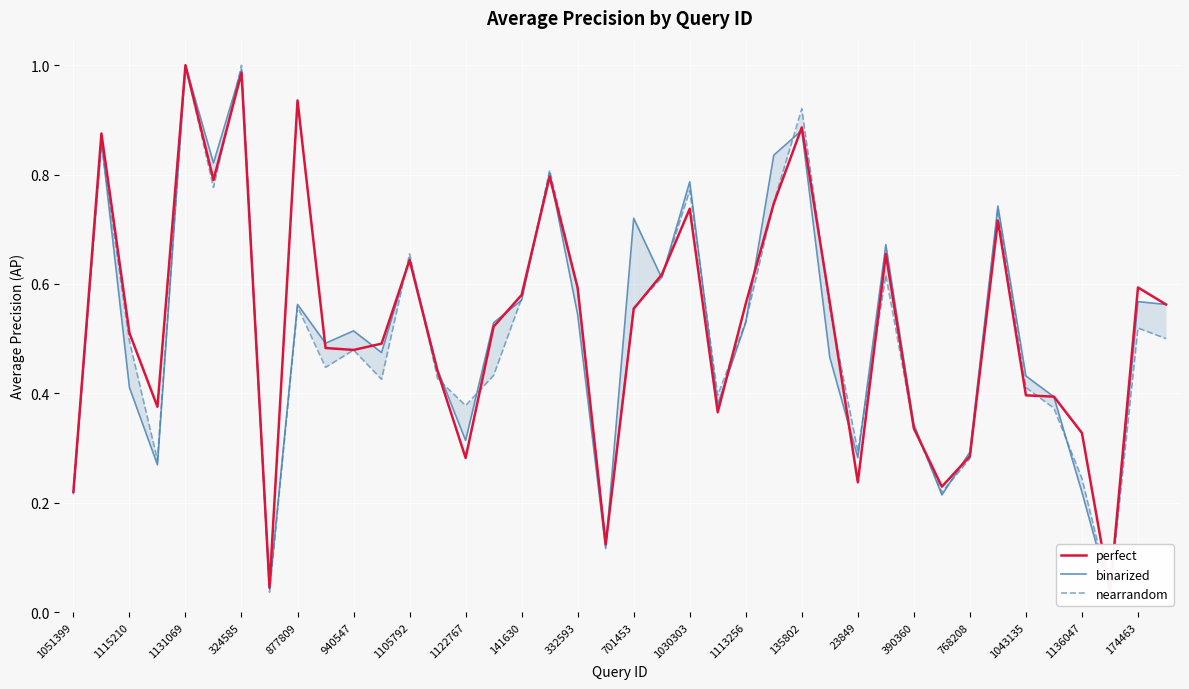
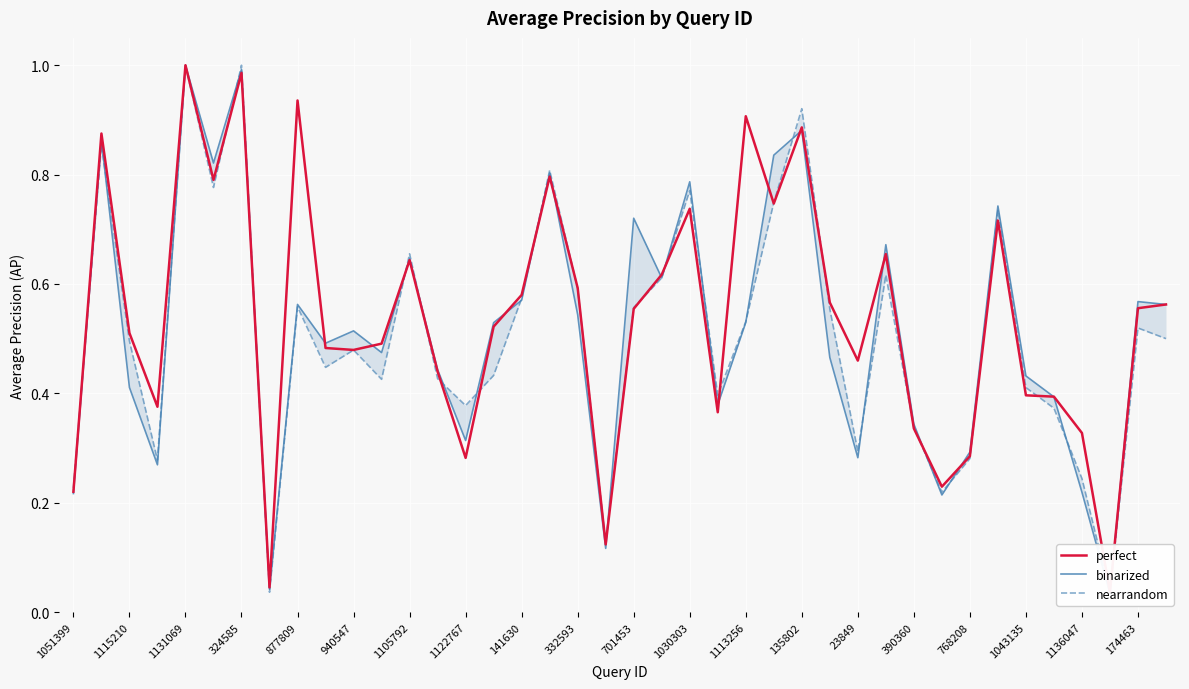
  {
    "perfect": {
      "1115210": 0.51,
      "324585": 0.99,
      "877809": 0.94,
      "1122767": 0.28,
      "141630": 0.58,
      "1030303": 0.74,
-     "1113256": 0.56,
+     "1113256": 0.91,
      "135802": 0.89,
-     "23849": 0.24,
+     "23849": 0.46,
      "1043135": 0.40,
      "1136047": 0.33,
-     "174463": 0.59
+     "174463": 0.56
    }
  }
